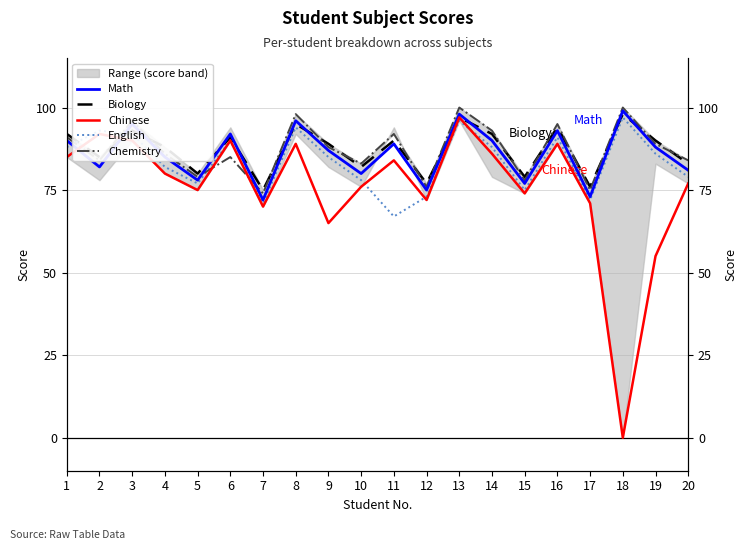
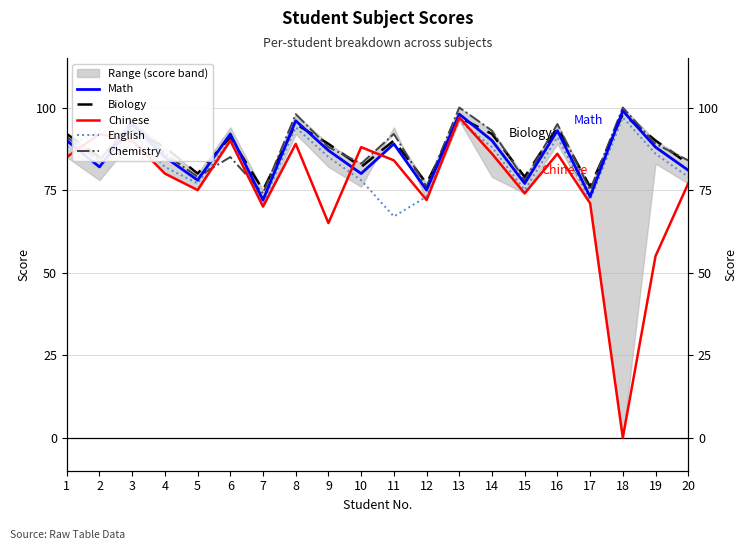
  {
    "Math": {
      "1": 90,
      "2": 82,
      "5": 78,
      "6": 92,
      "7": 72,
      "8": 96,
      "9": 87,
      "10": 80,
      "11": 89,
      "12": 75,
      "13": 98,
      "14": 90,
      "15": 77,
      "16": 93,
      "17": 73,
      "18": 99,
      "19": 88,
      "20": 81
    },
    "Biology": {
      "6": 91,
      "8": 95,
      "10": 82,
      "11": 90,
      "14": 92,
      "16": 94,
      "18": 98,
      "20": 83
    },
    "Chinese": {
      "1": 85,
      "4": 80,
      "5": 75,
      "7": 70,
      "8": 89,
      "9": 65,
-     "10": 76,
+     "10": 88,
      "11": 84,
      "12": 72,
      "14": 86,
      "15": 74,
-     "16": 89,
+     "16": 86,
      "17": 71,
      "18": 0,
      "19": 55,
      "20": 77
    },
    "English": {
      "1": 88,
      "4": 82,
      "5": 77,
      "7": 71,
      "8": 94,
      "9": 85,
      "10": 78,
      "11": 67,
      "12": 73,
      "13": 96,
      "14": 88,
      "15": 75,
      "16": 91,
      "17": 72,
      "18": 97,
      "19": 86,
      "20": 79
    },
    "Chemistry": {
      "1": 91,
      "5": 79,
      "6": 85,
      "7": 74,
      "9": 88,
      "11": 92,
      "12": 76,
      "15": 78,
      "17": 75,
      "19": 89
    }
  }
